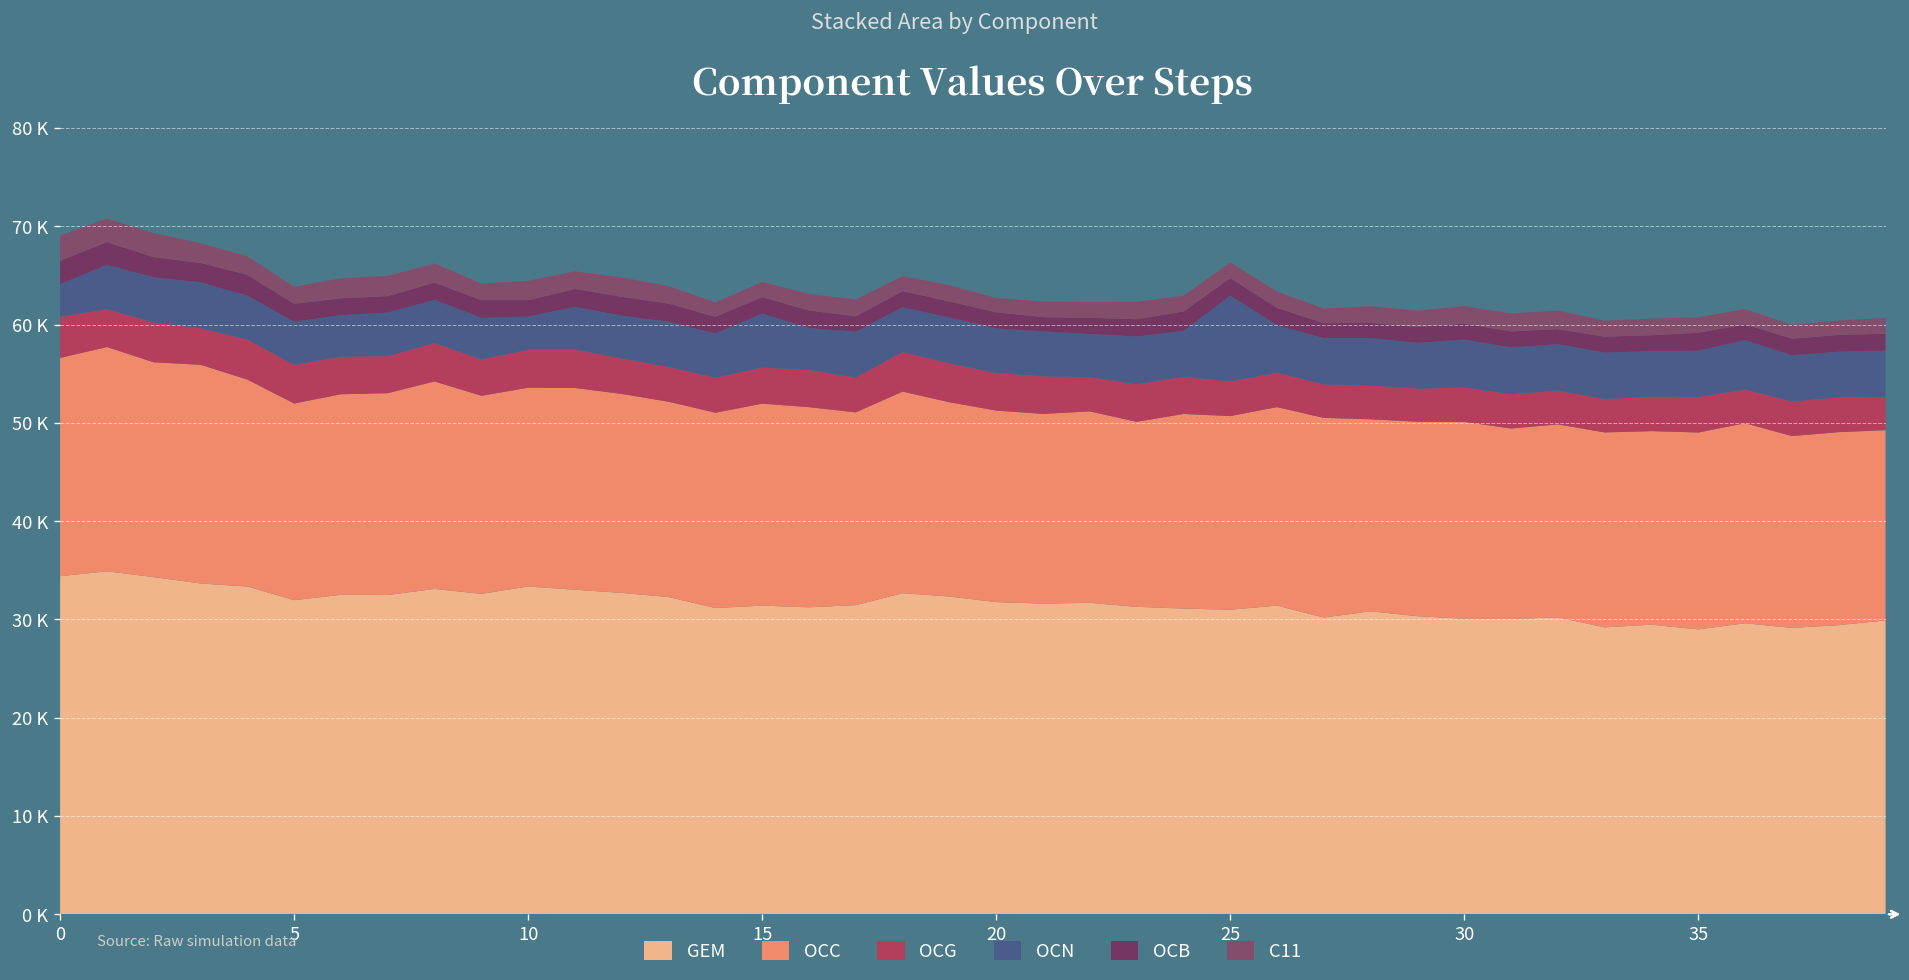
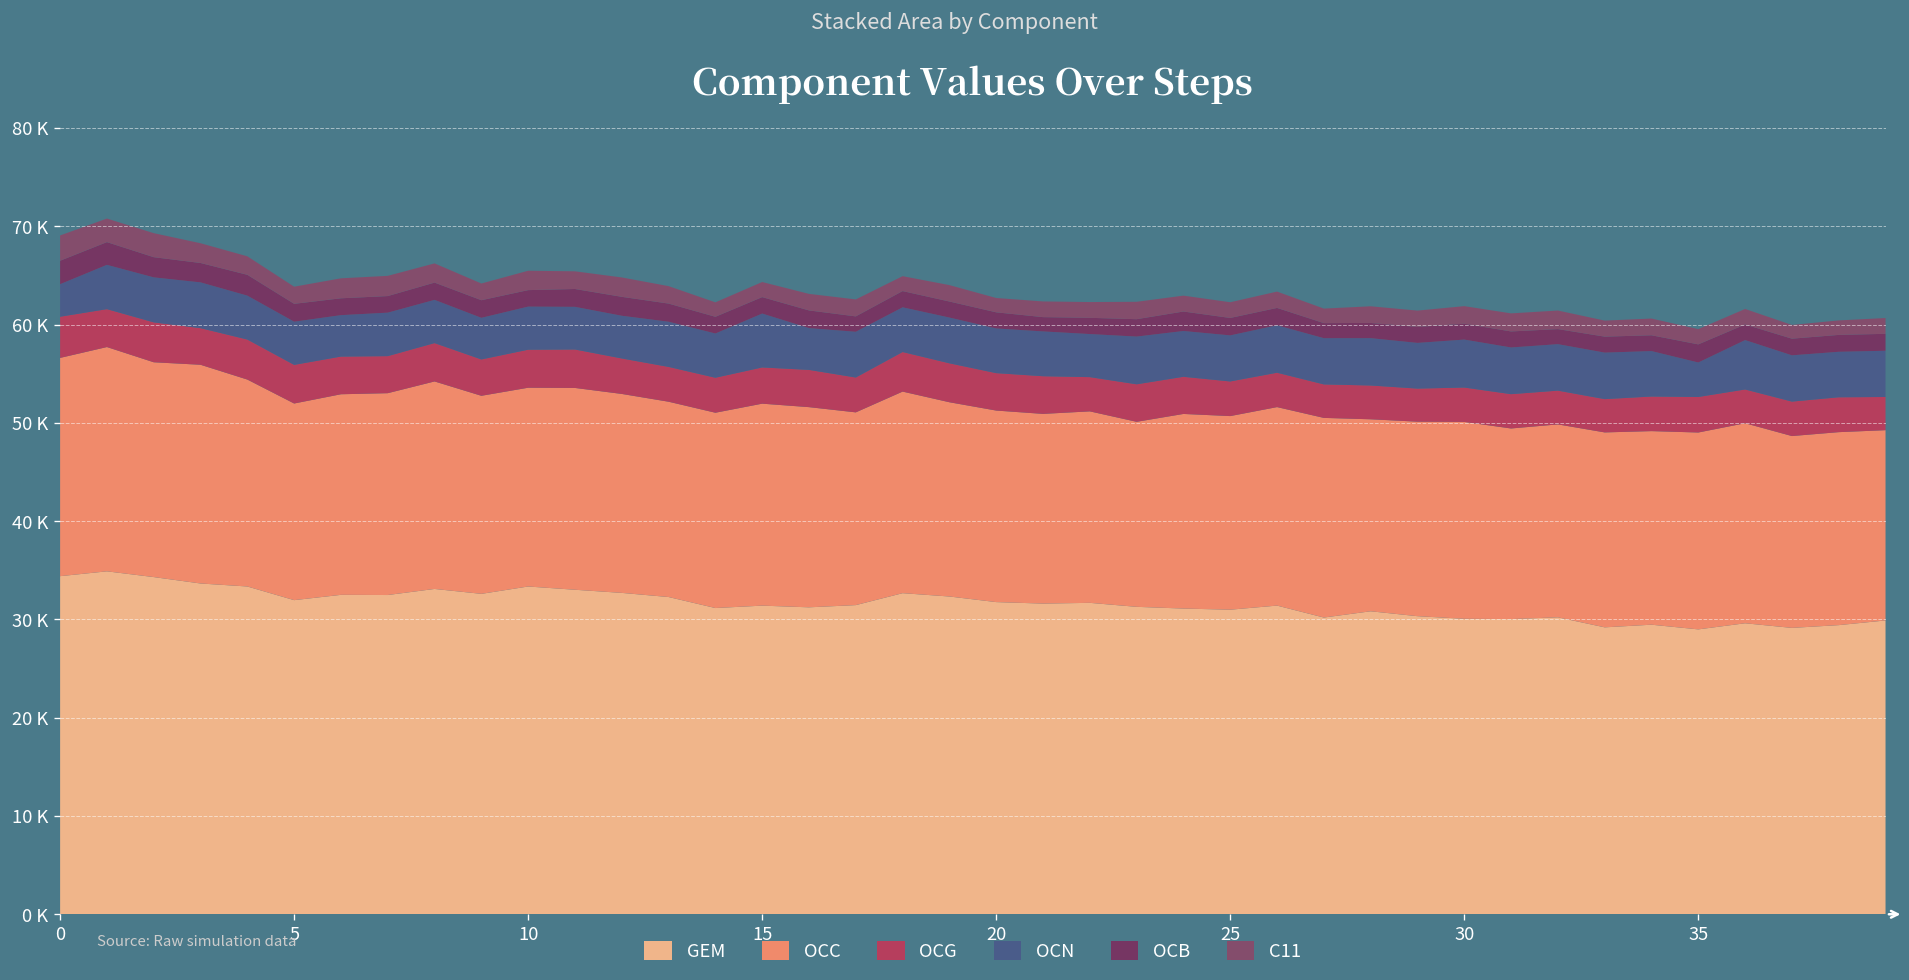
  {
    "OCN": {
      "0": 3000,
      "5": 4000,
-     "10": 3000,
+     "10": 4000,
      "15": 5000,
      "20": 5000,
-     "25": 9000,
+     "25": 5000,
      "30": 5000,
-     "35": 5000
+     "35": 4000
    }
  }
